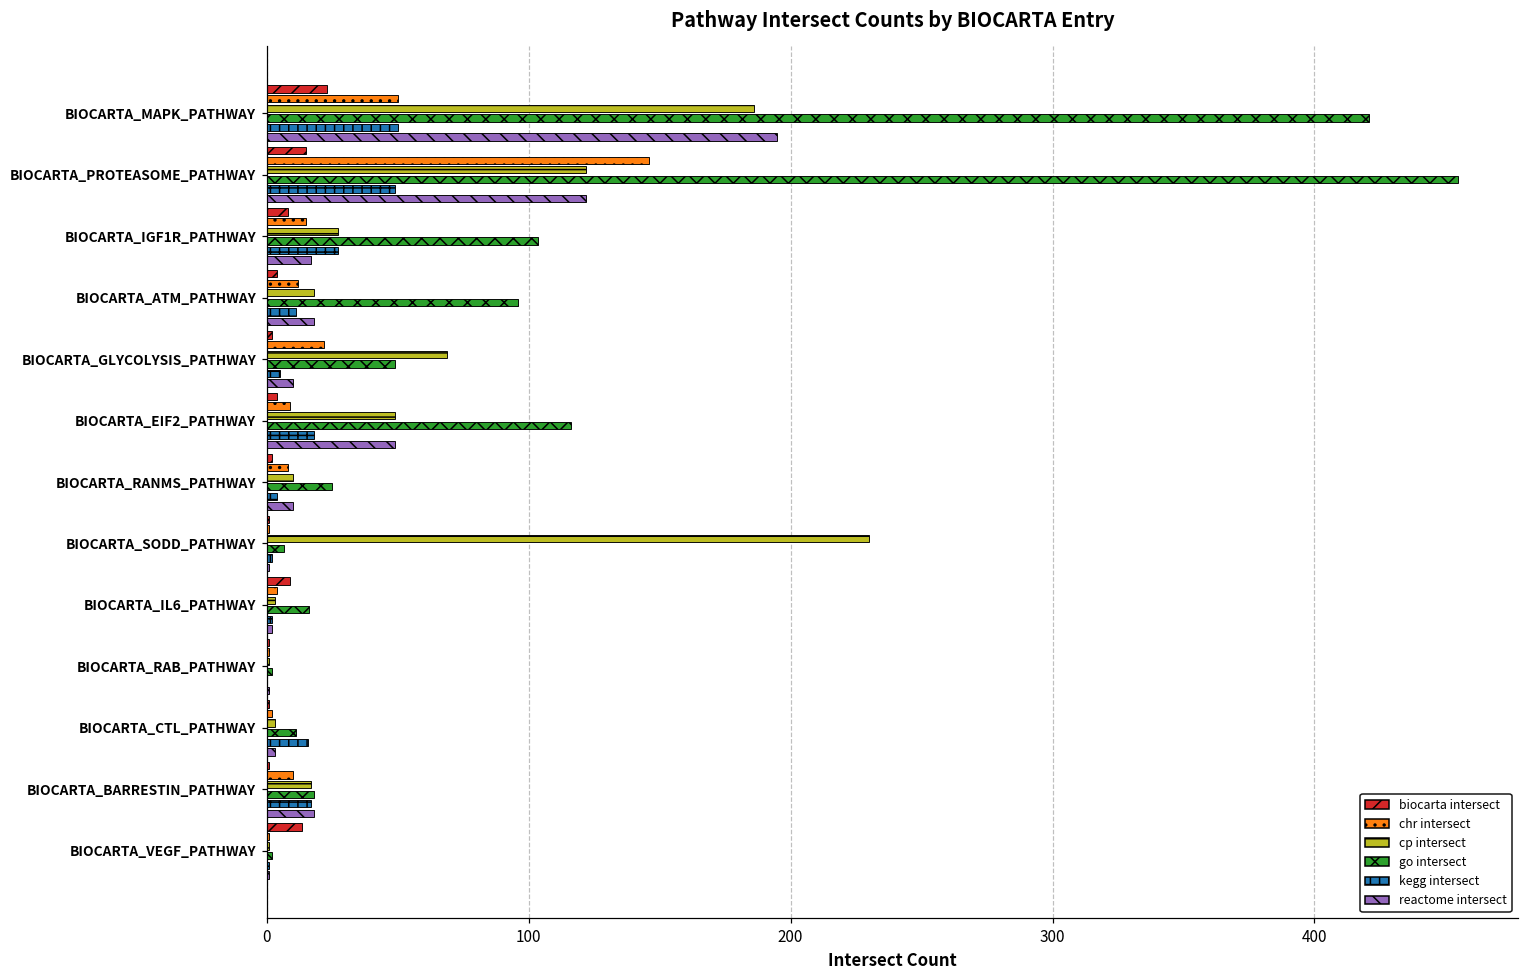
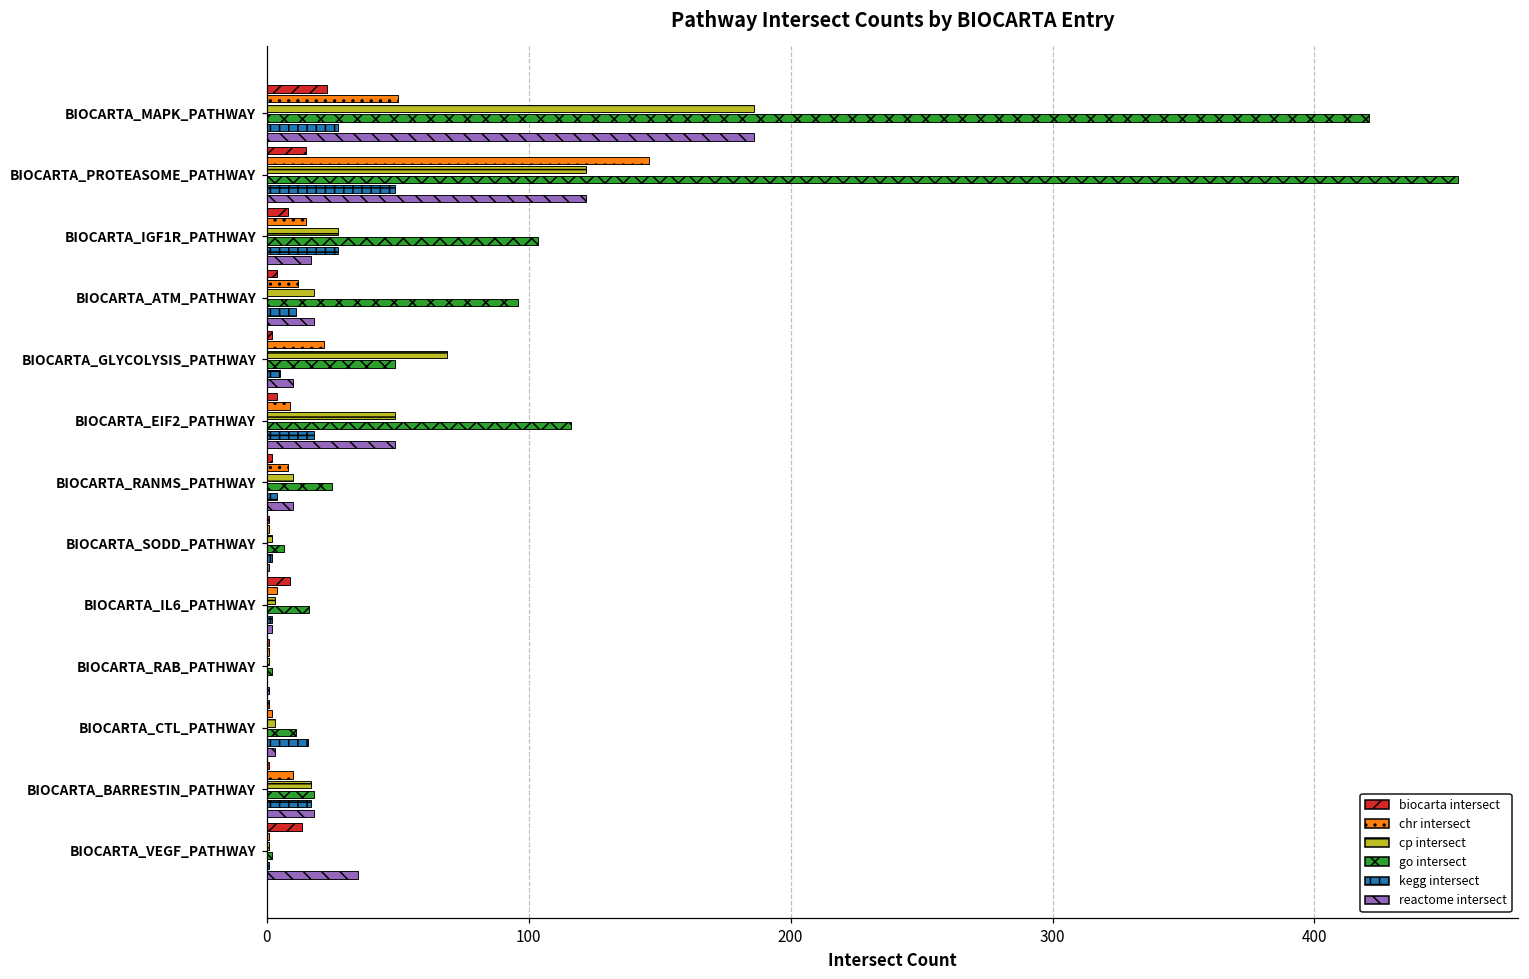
  {
    "biocarta intersect": {
      "BIOCARTA_MAPK_PATHWAY": 23,
      "BIOCARTA_PROTEASOME_PATHWAY": 15,
      "BIOCARTA_IGF1R_PATHWAY": 8,
      "BIOCARTA_ATM_PATHWAY": 4,
      "BIOCARTA_GLYCOLYSIS_PATHWAY": 2,
      "BIOCARTA_EIF2_PATHWAY": 4,
      "BIOCARTA_RANMS_PATHWAY": 2,
      "BIOCARTA_IL6_PATHWAY": 9,
      "BIOCARTA_VEGF_PATHWAY": 13
    },
    "chr intersect": {
      "BIOCARTA_MAPK_PATHWAY": 50,
      "BIOCARTA_PROTEASOME_PATHWAY": 146,
      "BIOCARTA_IGF1R_PATHWAY": 15,
      "BIOCARTA_ATM_PATHWAY": 12,
      "BIOCARTA_GLYCOLYSIS_PATHWAY": 22,
      "BIOCARTA_EIF2_PATHWAY": 9,
      "BIOCARTA_RANMS_PATHWAY": 8,
      "BIOCARTA_IL6_PATHWAY": 4,
      "BIOCARTA_CTL_PATHWAY": 2,
      "BIOCARTA_BARRESTIN_PATHWAY": 10
    },
    "cp intersect": {
      "BIOCARTA_MAPK_PATHWAY": 186,
      "BIOCARTA_PROTEASOME_PATHWAY": 122,
      "BIOCARTA_IGF1R_PATHWAY": 27,
      "BIOCARTA_ATM_PATHWAY": 18,
      "BIOCARTA_GLYCOLYSIS_PATHWAY": 69,
      "BIOCARTA_EIF2_PATHWAY": 49,
      "BIOCARTA_RANMS_PATHWAY": 10,
-     "BIOCARTA_SODD_PATHWAY": 230,
+     "BIOCARTA_SODD_PATHWAY": 2,
      "BIOCARTA_IL6_PATHWAY": 3,
      "BIOCARTA_CTL_PATHWAY": 3,
      "BIOCARTA_BARRESTIN_PATHWAY": 17
    },
    "go intersect": {
      "BIOCARTA_MAPK_PATHWAY": 421,
      "BIOCARTA_PROTEASOME_PATHWAY": 455,
      "BIOCARTA_IGF1R_PATHWAY": 104,
      "BIOCARTA_ATM_PATHWAY": 96,
      "BIOCARTA_GLYCOLYSIS_PATHWAY": 49,
      "BIOCARTA_EIF2_PATHWAY": 116,
      "BIOCARTA_RANMS_PATHWAY": 25,
      "BIOCARTA_SODD_PATHWAY": 7,
      "BIOCARTA_IL6_PATHWAY": 16,
      "BIOCARTA_RAB_PATHWAY": 2,
      "BIOCARTA_CTL_PATHWAY": 11,
      "BIOCARTA_BARRESTIN_PATHWAY": 18,
      "BIOCARTA_VEGF_PATHWAY": 2
    },
    "kegg intersect": {
-     "BIOCARTA_MAPK_PATHWAY": 50,
+     "BIOCARTA_MAPK_PATHWAY": 27,
      "BIOCARTA_PROTEASOME_PATHWAY": 49,
      "BIOCARTA_IGF1R_PATHWAY": 27,
      "BIOCARTA_ATM_PATHWAY": 11,
      "BIOCARTA_GLYCOLYSIS_PATHWAY": 5,
      "BIOCARTA_EIF2_PATHWAY": 18,
      "BIOCARTA_RANMS_PATHWAY": 4,
      "BIOCARTA_SODD_PATHWAY": 2,
      "BIOCARTA_IL6_PATHWAY": 2,
      "BIOCARTA_RAB_PATHWAY": 0,
      "BIOCARTA_CTL_PATHWAY": 16,
      "BIOCARTA_BARRESTIN_PATHWAY": 17
    },
    "reactome intersect": {
-     "BIOCARTA_MAPK_PATHWAY": 195,
+     "BIOCARTA_MAPK_PATHWAY": 186,
      "BIOCARTA_PROTEASOME_PATHWAY": 122,
      "BIOCARTA_IGF1R_PATHWAY": 17,
      "BIOCARTA_ATM_PATHWAY": 18,
      "BIOCARTA_GLYCOLYSIS_PATHWAY": 10,
      "BIOCARTA_EIF2_PATHWAY": 49,
      "BIOCARTA_RANMS_PATHWAY": 10,
      "BIOCARTA_IL6_PATHWAY": 2,
      "BIOCARTA_CTL_PATHWAY": 3,
      "BIOCARTA_BARRESTIN_PATHWAY": 18,
-     "BIOCARTA_VEGF_PATHWAY": 1
+     "BIOCARTA_VEGF_PATHWAY": 35
    }
  }
